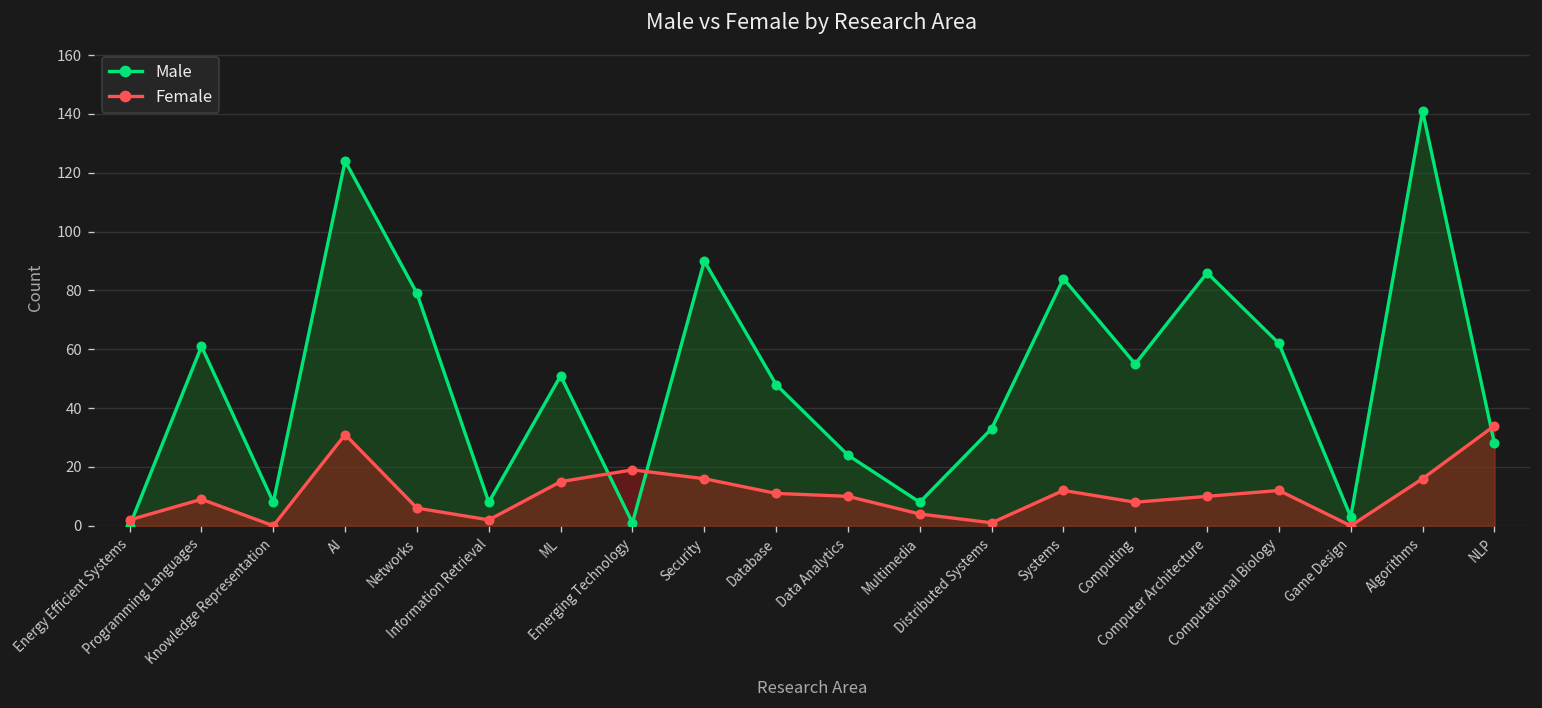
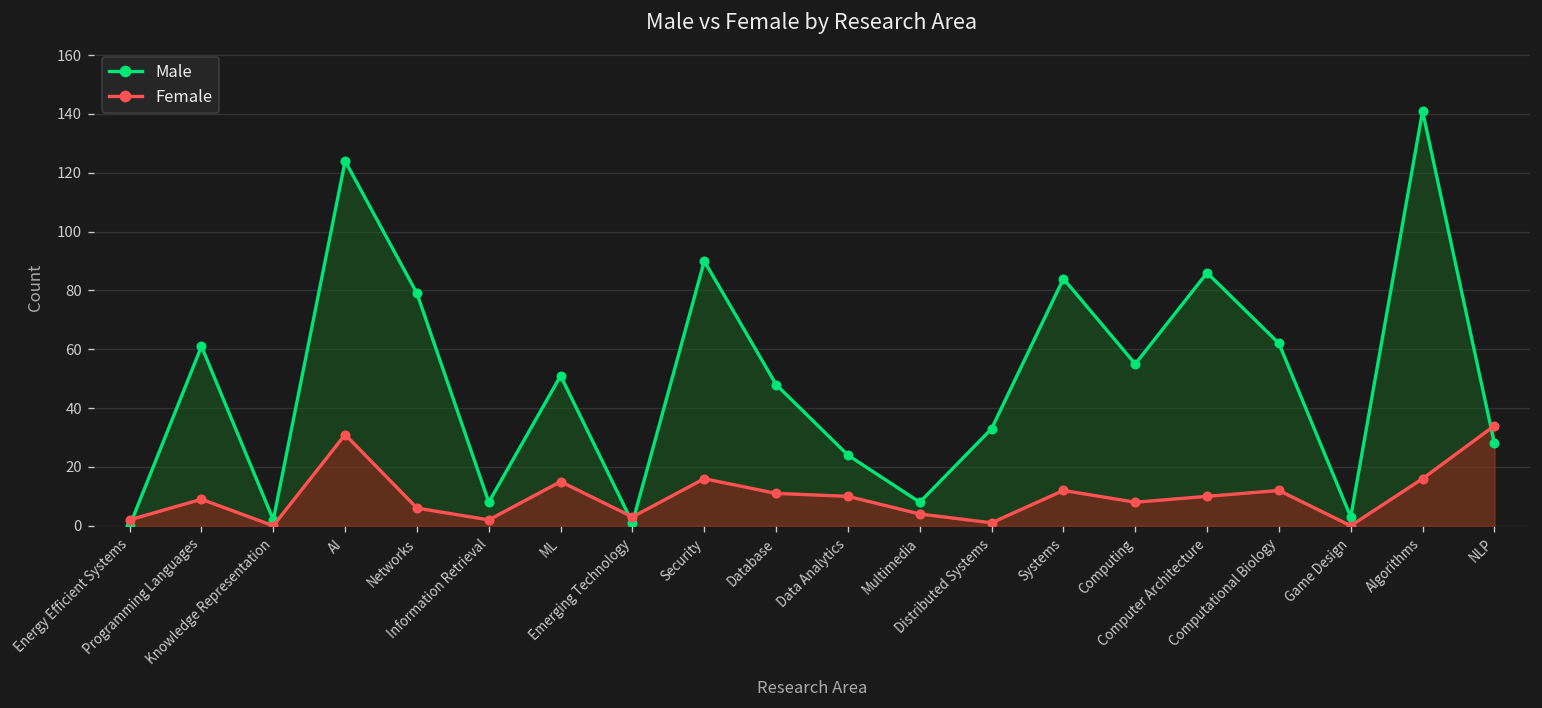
  {
    "Male": {
      "Energy Efficient Systems": 0,
      "Programming Languages": 61,
-     "Knowledge Representation": 8,
+     "Knowledge Representation": 2,
      "AI": 124,
      "Networks": 79,
      "Information Retrieval": 8,
      "ML": 51,
      "Emerging Technology": 1,
      "Security": 90,
      "Database": 48,
      "Data Analytics": 24,
      "Multimedia": 8,
      "Distributed Systems": 33,
      "Systems": 84,
      "Computing": 55,
      "Computer Architecture": 86,
      "Computational Biology": 62,
      "Game Design": 3,
      "Algorithms": 141,
      "NLP": 28
    },
    "Female": {
      "Energy Efficient Systems": 2,
      "Programming Languages": 9,
      "Knowledge Representation": 0,
      "AI": 31,
      "Networks": 6,
      "Information Retrieval": 2,
      "ML": 15,
-     "Emerging Technology": 19,
+     "Emerging Technology": 3,
      "Security": 16,
      "Database": 11,
      "Data Analytics": 10,
      "Multimedia": 4,
      "Distributed Systems": 1,
      "Systems": 12,
      "Computing": 8,
      "Computer Architecture": 10,
      "Computational Biology": 12,
      "Game Design": 0,
      "Algorithms": 16,
      "NLP": 34
    }
  }
